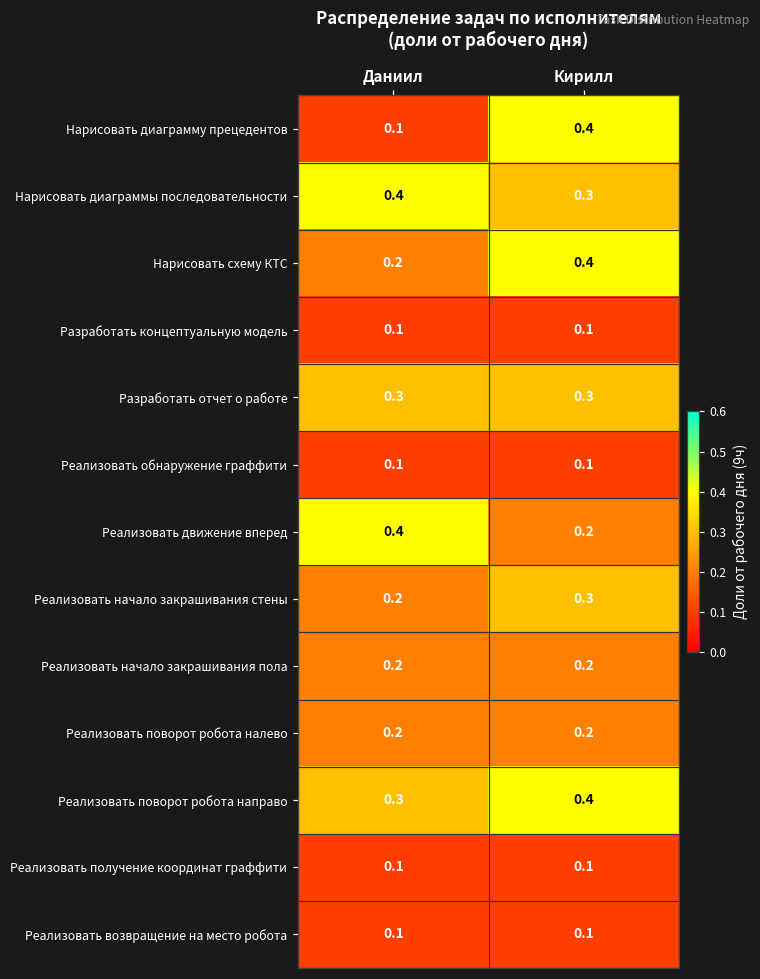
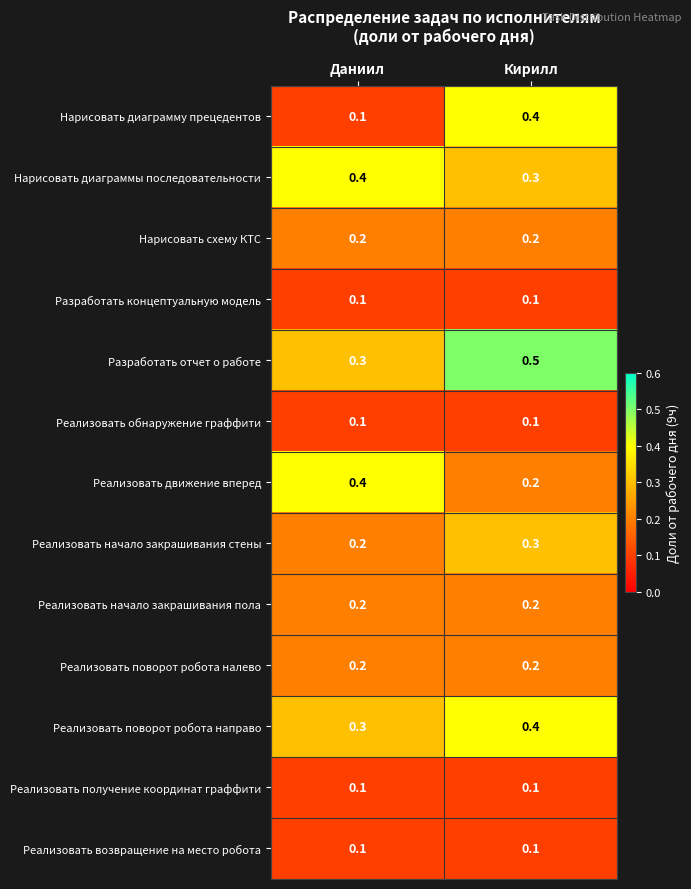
  {
    "Нарисовать диаграмму прецедентов": {
      "Даниил": 0.1,
      "Кирилл": 0.4
    },
    "Нарисовать диаграммы последовательности": {
      "Даниил": 0.4,
      "Кирилл": 0.3
    },
    "Нарисовать схему КТС": {
      "Даниил": 0.2,
-     "Кирилл": 0.4
+     "Кирилл": 0.2
    },
    "Разработать концептуальную модель": {
      "Даниил": 0.1,
      "Кирилл": 0.1
    },
    "Разработать отчет о работе": {
      "Даниил": 0.3,
-     "Кирилл": 0.3
+     "Кирилл": 0.5
    },
    "Реализовать обнаружение граффити": {
      "Даниил": 0.1,
      "Кирилл": 0.1
    },
    "Реализовать движение вперед": {
      "Даниил": 0.4,
      "Кирилл": 0.2
    },
    "Реализовать начало закрашивания стены": {
      "Даниил": 0.2,
      "Кирилл": 0.3
    },
    "Реализовать начало закрашивания пола": {
      "Даниил": 0.2,
      "Кирилл": 0.2
    },
    "Реализовать поворот робота налево": {
      "Даниил": 0.2,
      "Кирилл": 0.2
    },
    "Реализовать поворот робота направо": {
      "Даниил": 0.3,
      "Кирилл": 0.4
    },
    "Реализовать получение координат граффити": {
      "Даниил": 0.1,
      "Кирилл": 0.1
    },
    "Реализовать возвращение на место робота": {
      "Даниил": 0.1,
      "Кирилл": 0.1
    }
  }
